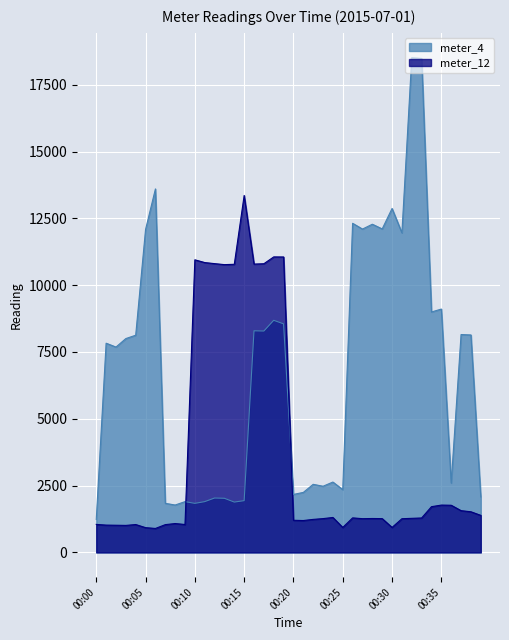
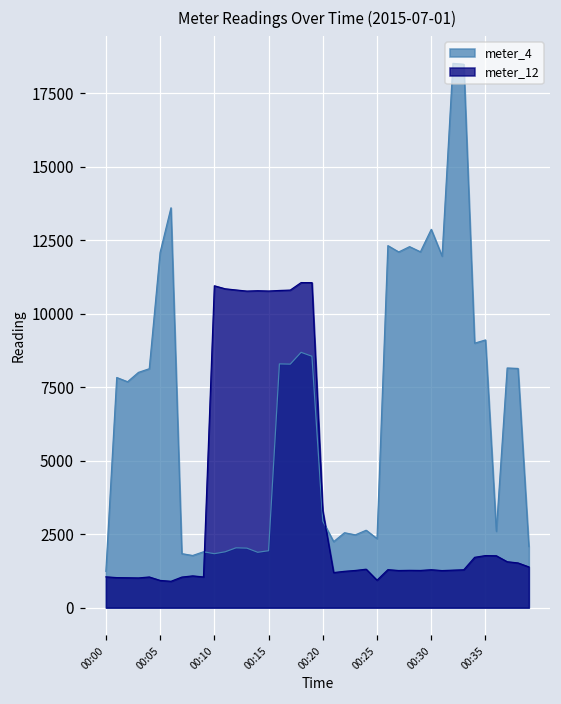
  {
    "meter_4": {
      "00:00": 1200,
      "00:05": 12100,
      "00:10": 1800,
      "00:15": 1900,
-     "00:20": 2200,
+     "00:20": 2900,
      "00:25": 2300,
      "00:30": 12900,
      "00:35": 9100
    },
    "meter_12": {
      "00:00": 1000,
      "00:05": 900,
      "00:10": 10900,
-     "00:15": 13400,
-     "00:20": 1200,
+     "00:15": 10800,
+     "00:20": 3300,
      "00:25": 900,
-     "00:30": 900,
+     "00:30": 1300,
      "00:35": 1800
    }
  }
